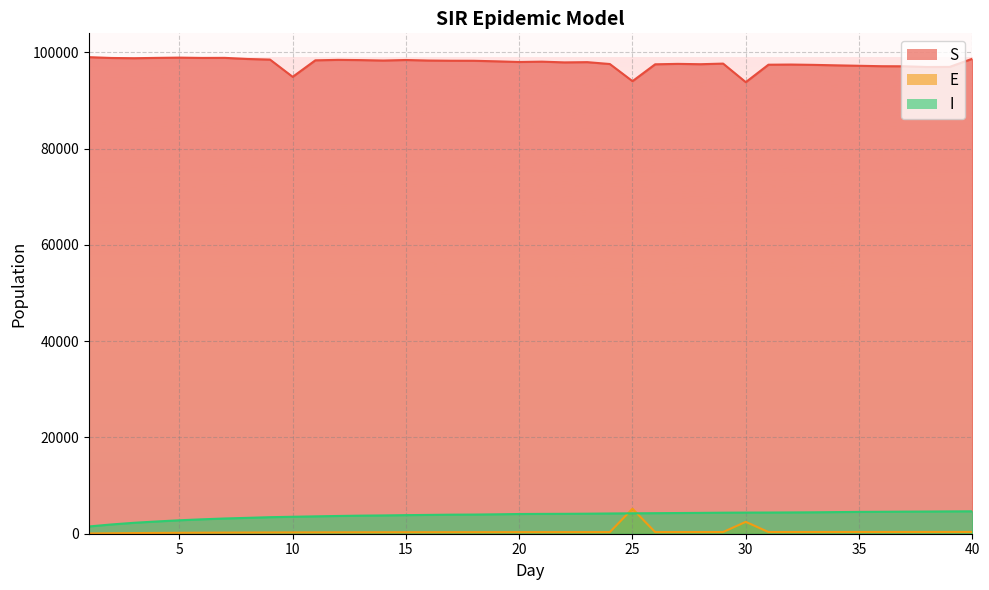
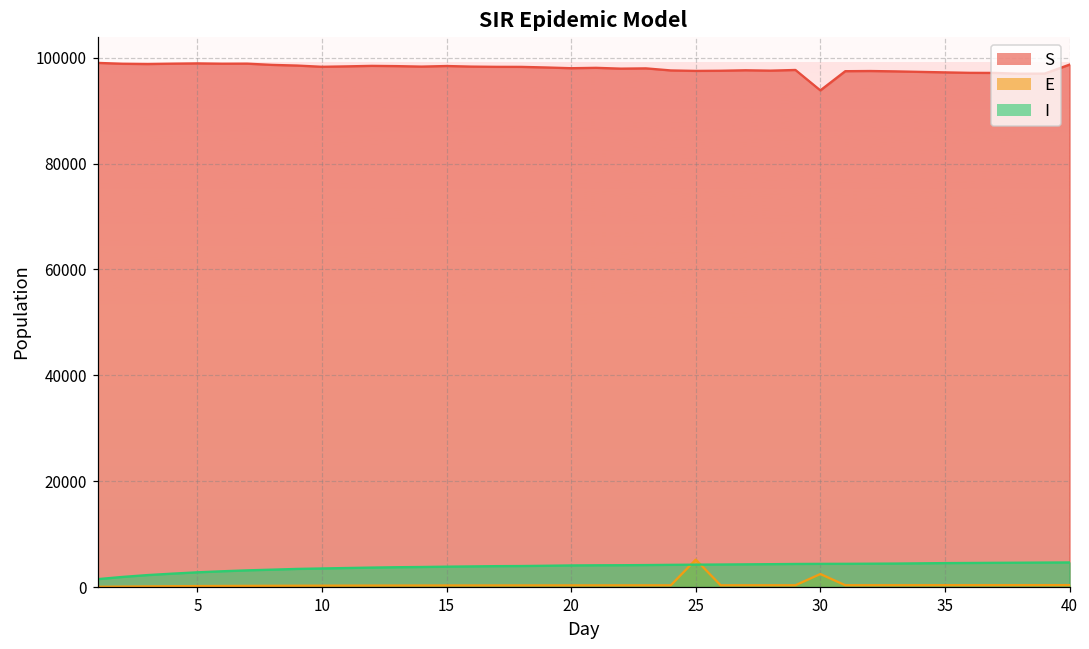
  {
    "S": {
      "5": 99000,
-     "10": 95000,
+     "10": 98000,
      "15": 98000,
      "20": 98000,
-     "25": 94000,
+     "25": 98000,
      "30": 94000,
      "35": 97000,
      "40": 99000
    },
    "E": {
      "5": 0,
      "10": 0,
      "15": 0,
      "20": 0,
      "25": 5000,
      "30": 2000,
      "35": 0,
      "40": 0
    },
    "I": {
      "5": 3000,
      "10": 4000,
      "15": 4000,
      "20": 4000,
      "25": 4000,
      "30": 4000,
      "35": 5000,
      "40": 5000
    }
  }
